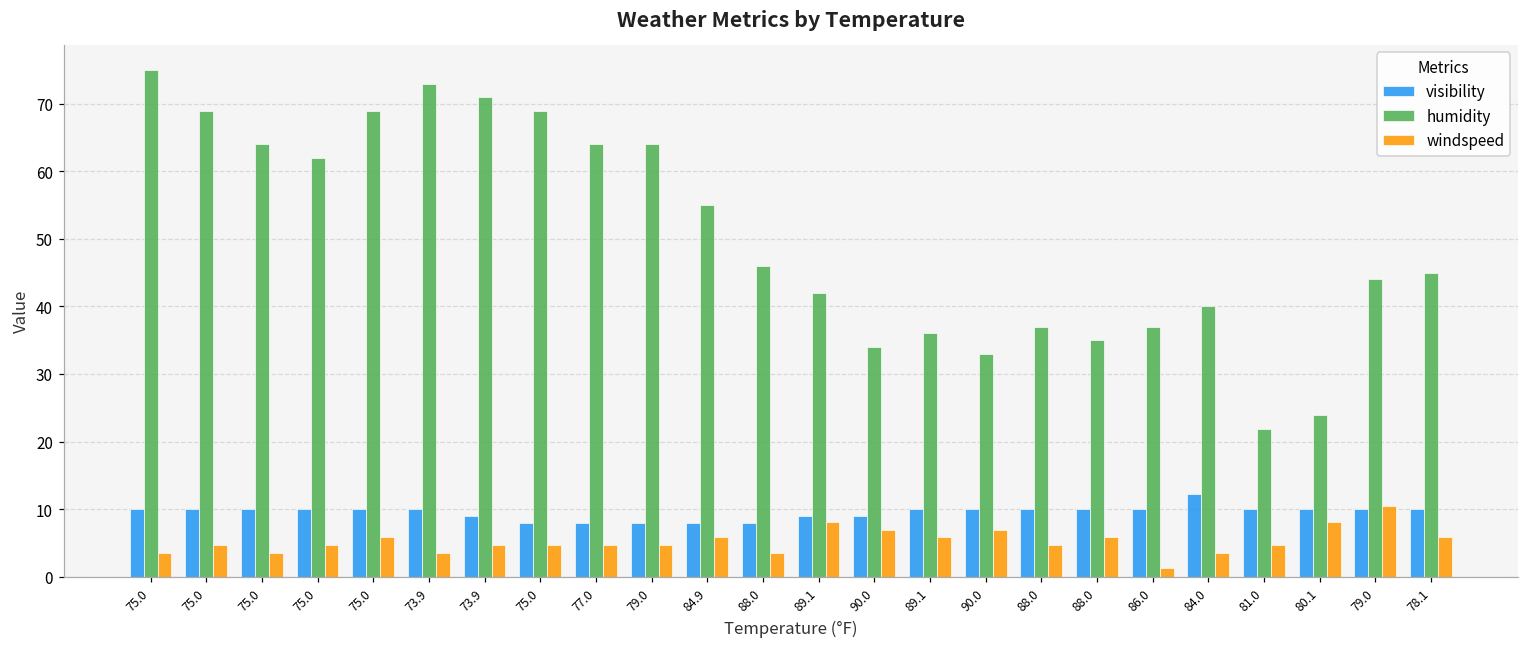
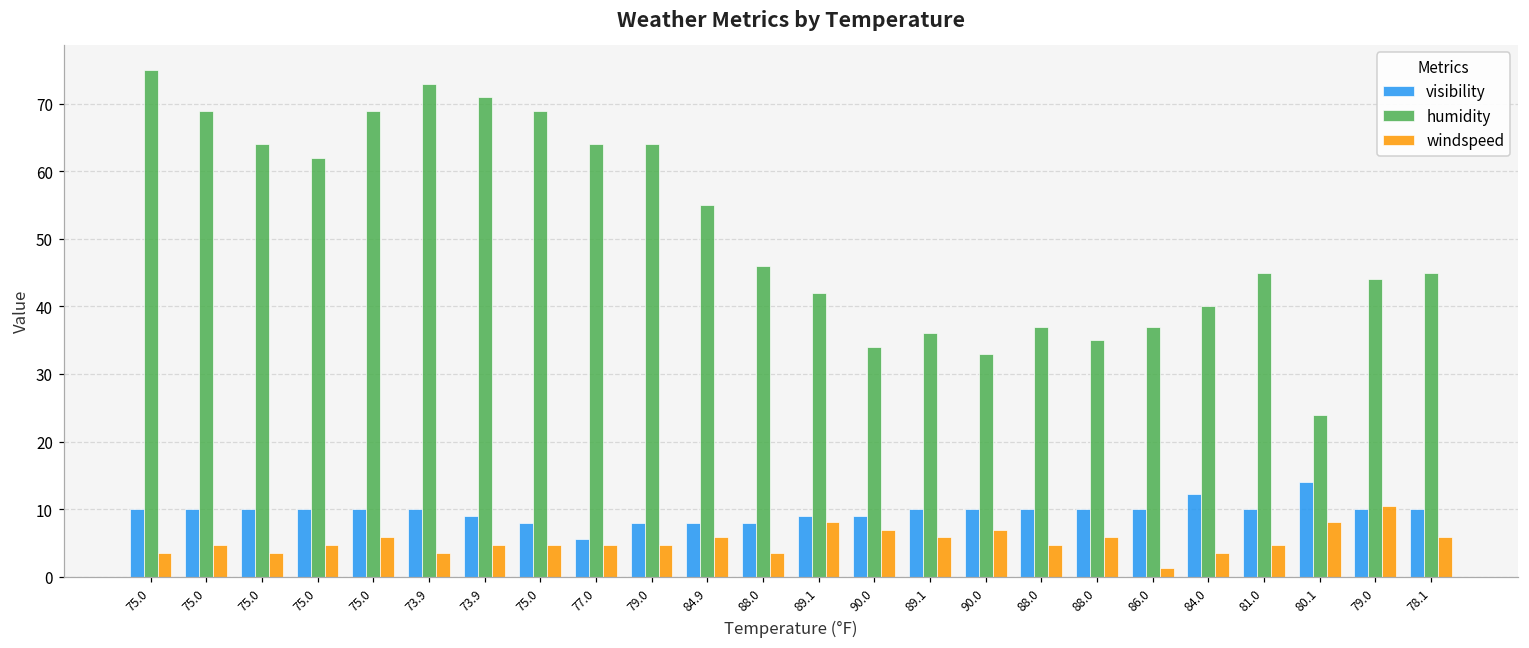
  {
    "visibility": {
-     "77.0": 8,
+     "77.0": 6,
      "84.9": 8,
      "86.0": 10,
      "84.0": 12,
      "81.0": 10,
-     "80.1": 10,
+     "80.1": 14,
      "78.1": 10
    },
    "humidity": {
      "77.0": 64,
      "84.9": 55,
      "86.0": 37,
      "84.0": 40,
-     "81.0": 22,
+     "81.0": 45,
      "80.1": 24,
      "78.1": 45
    },
    "windspeed": {
      "77.0": 5,
      "84.9": 6,
      "86.0": 1,
      "84.0": 4,
      "81.0": 5,
      "80.1": 8,
      "78.1": 6
    }
  }
